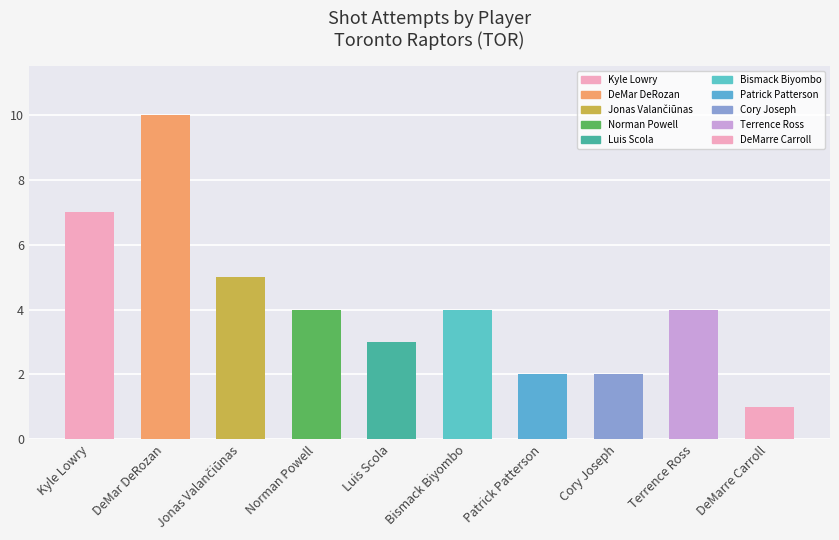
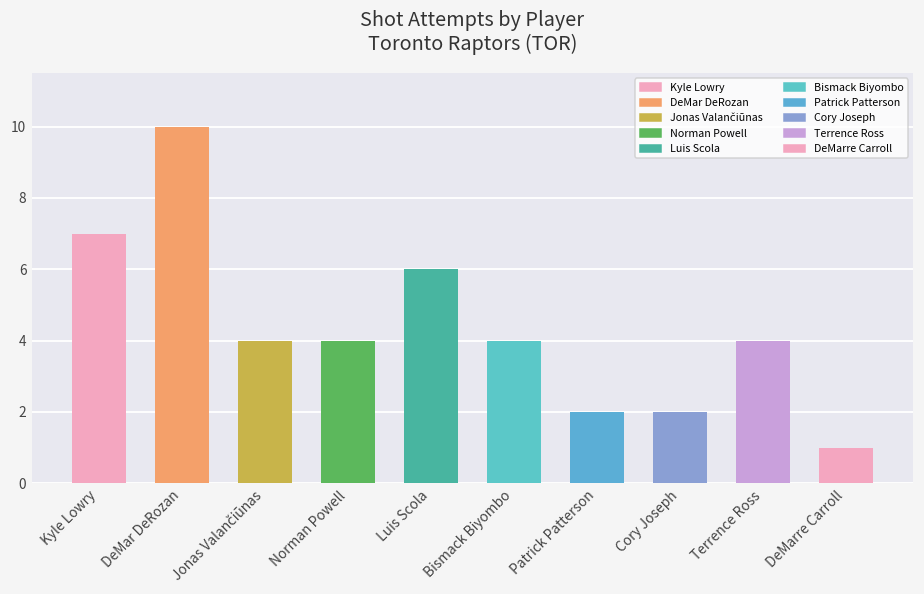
  {
    "Kyle Lowry": 7,
    "DeMar DeRozan": 10,
-   "Jonas Valančiūnas": 5,
+   "Jonas Valančiūnas": 4,
    "Norman Powell": 4,
-   "Luis Scola": 3,
+   "Luis Scola": 6,
    "Bismack Biyombo": 4,
    "Patrick Patterson": 2,
    "Cory Joseph": 2,
    "Terrence Ross": 4,
    "DeMarre Carroll": 1
  }
